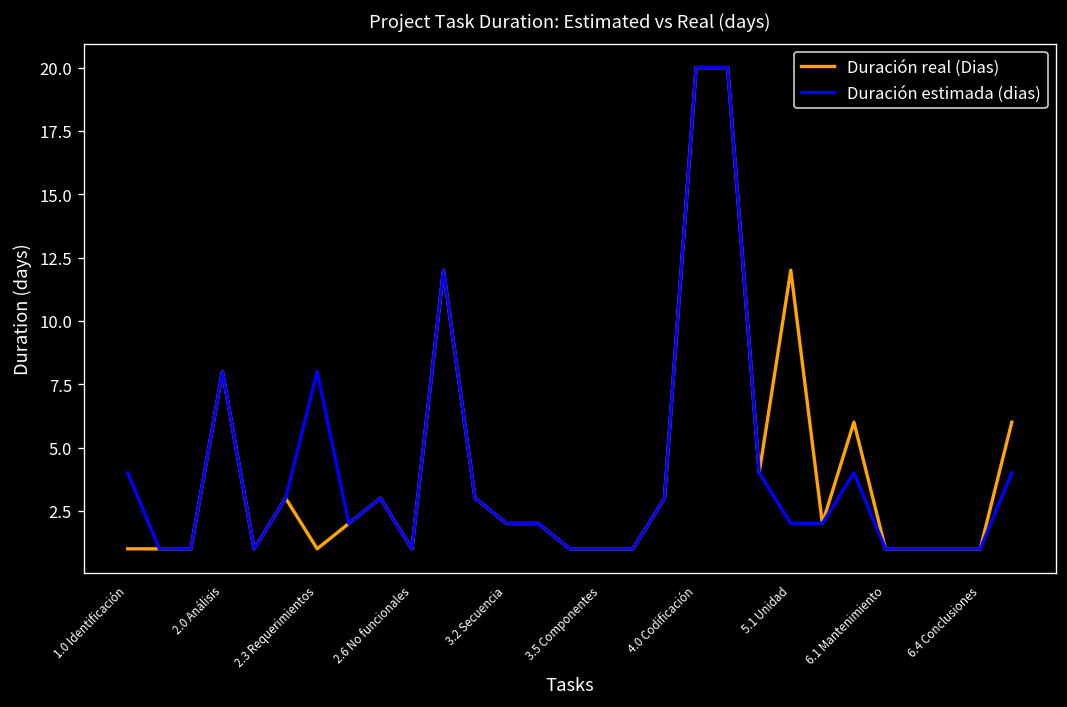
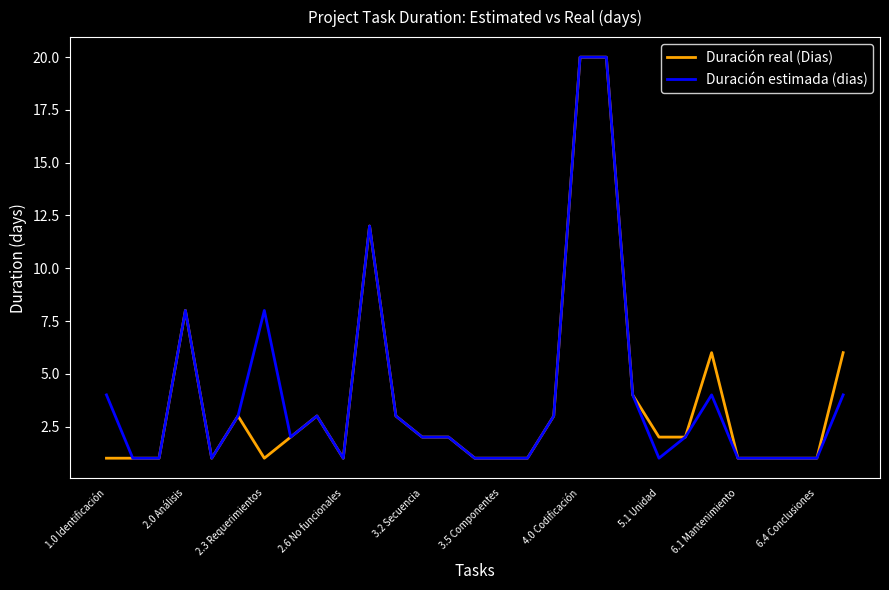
  {
    "Duración real (Dias)": {
      "1.0 Identificación": 1,
      "2.3 Requerimientos": 1,
-     "5.1 Unidad": 12
+     "5.1 Unidad": 2
    },
    "Duración estimada (dias)": {
      "1.0 Identificación": 4,
      "2.3 Requerimientos": 8,
-     "5.1 Unidad": 2
+     "5.1 Unidad": 1
    }
  }
